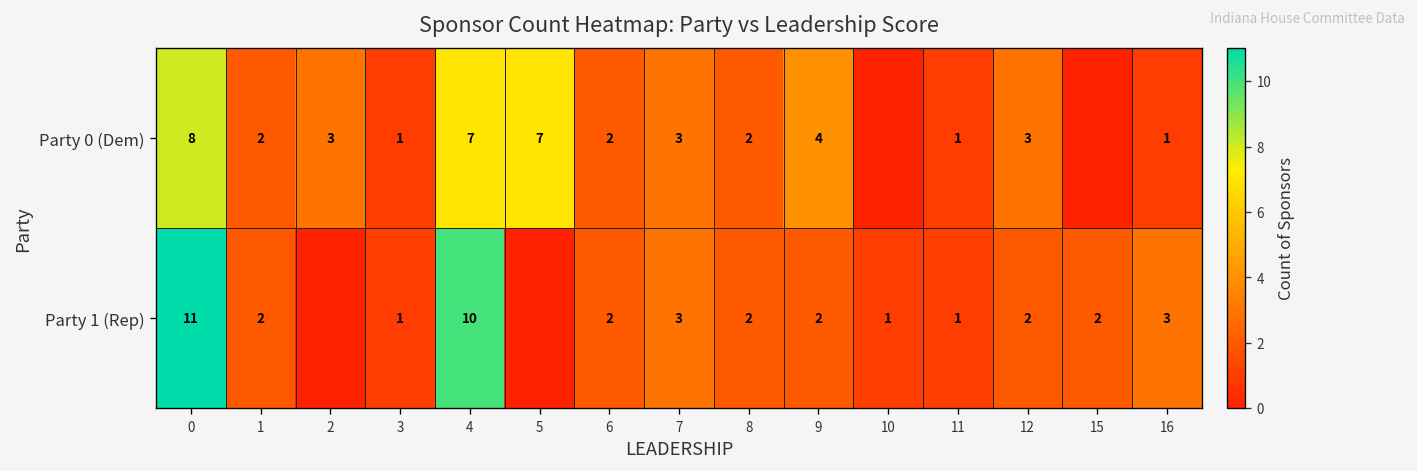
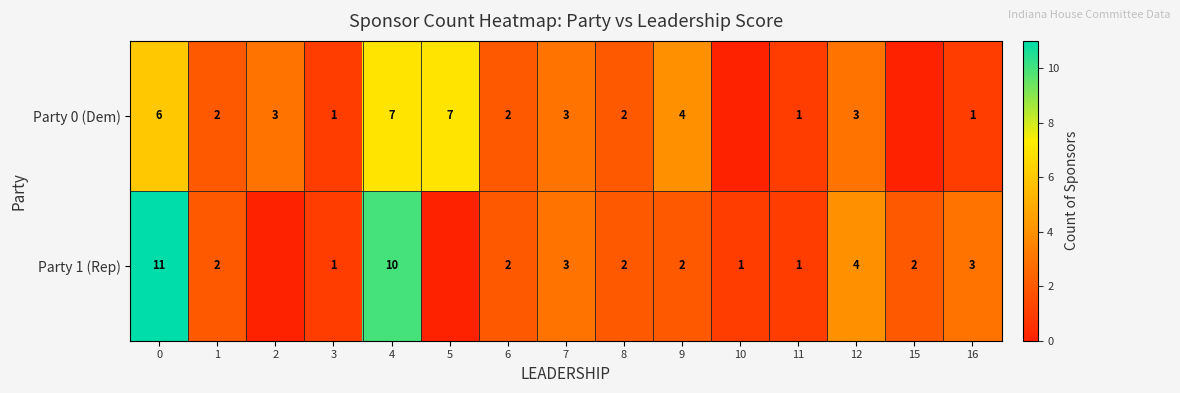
  {
    "Party 0 (Dem)": {
-     "0": 8,
+     "0": 6,
      "1": 2,
      "2": 3,
      "3": 1,
      "4": 7,
      "5": 7,
      "6": 2,
      "7": 3,
      "8": 2,
      "9": 4,
      "11": 1,
      "12": 3,
      "16": 1
    },
    "Party 1 (Rep)": {
      "0": 11,
      "1": 2,
      "3": 1,
      "4": 10,
      "6": 2,
      "7": 3,
      "8": 2,
      "9": 2,
      "10": 1,
      "11": 1,
-     "12": 2,
+     "12": 4,
      "15": 2,
      "16": 3
    }
  }
